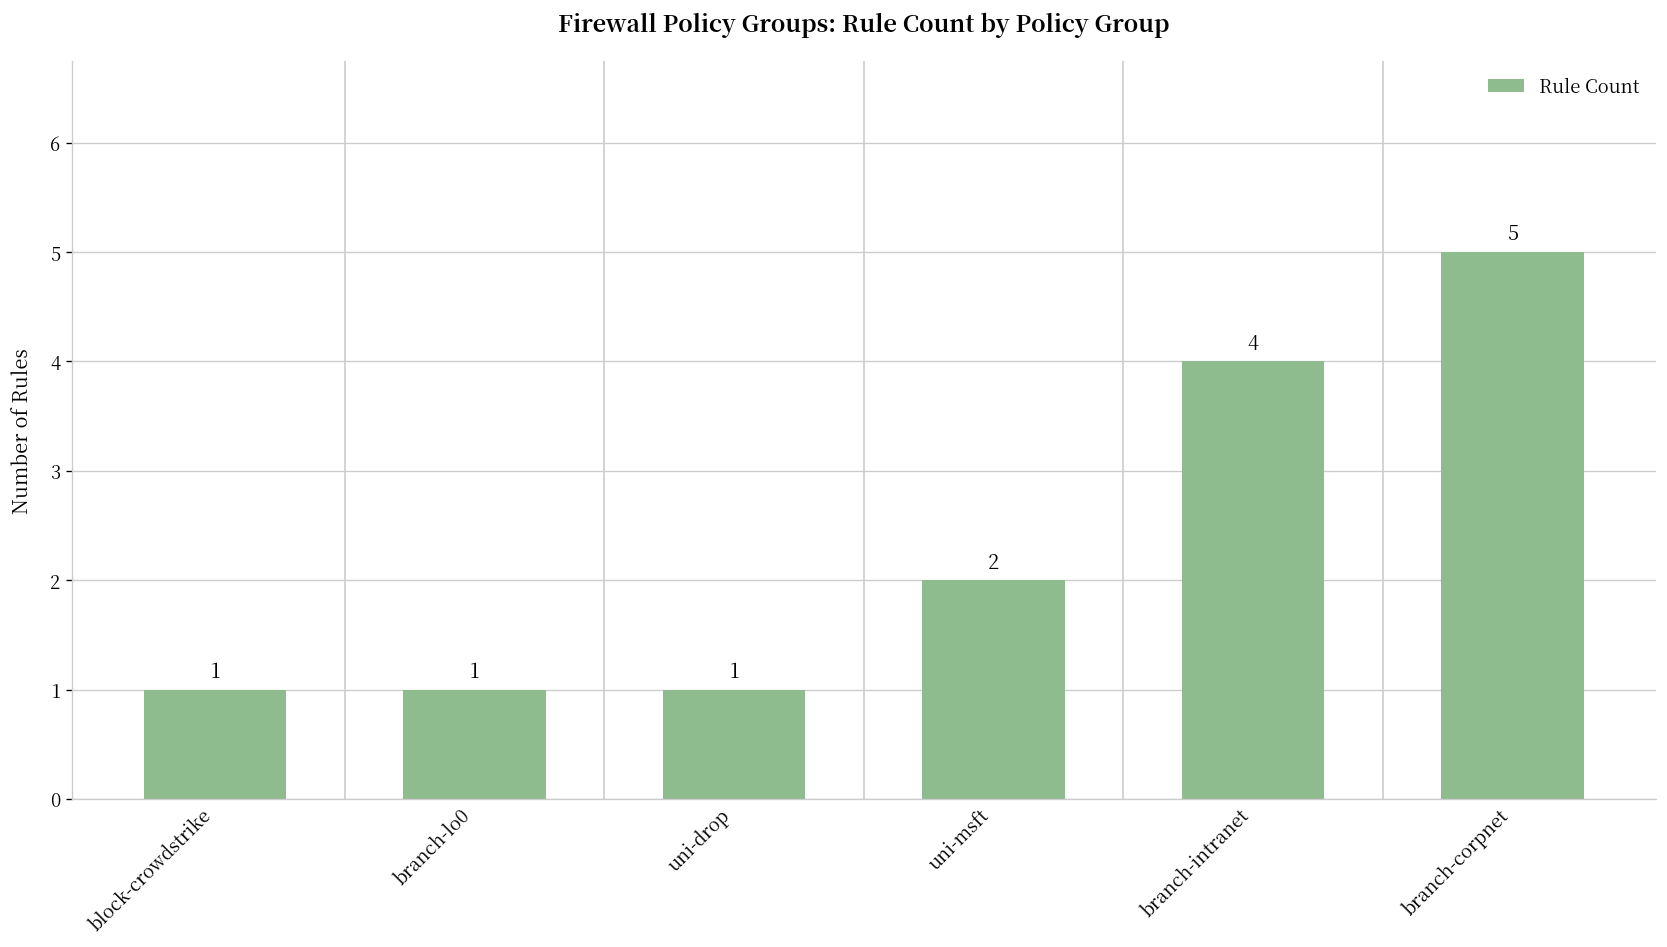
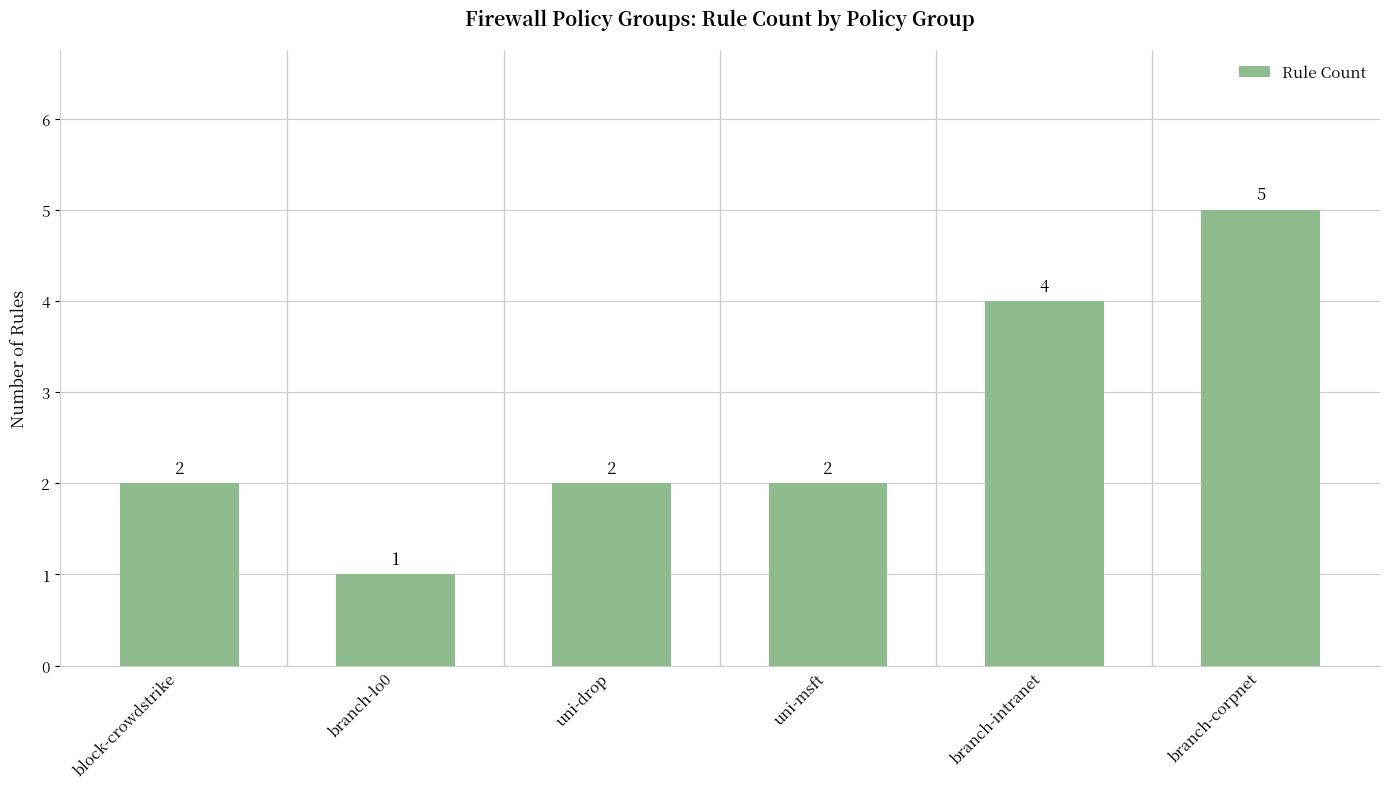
  {
-   "block-crowdstrike": 1,
+   "block-crowdstrike": 2,
    "branch-lo0": 1,
-   "uni-drop": 1,
+   "uni-drop": 2,
    "uni-msft": 2,
    "branch-intranet": 4,
    "branch-corpnet": 5
  }
